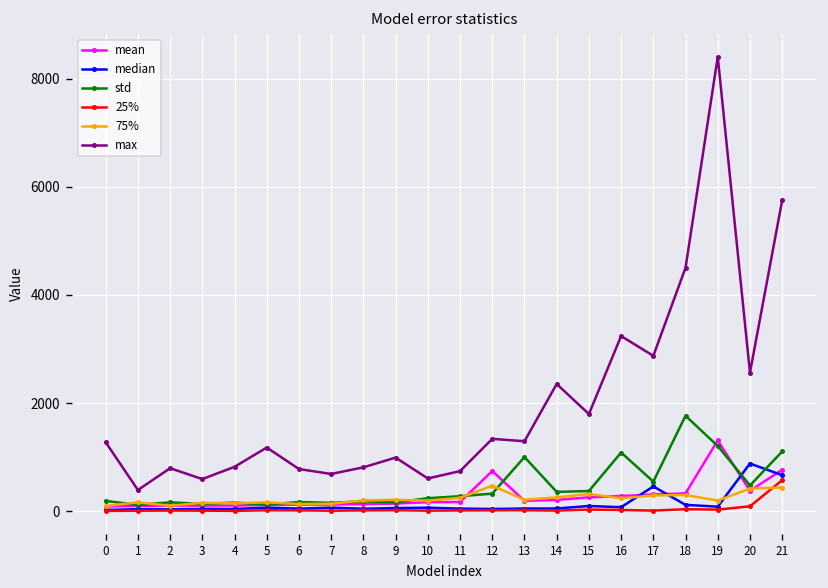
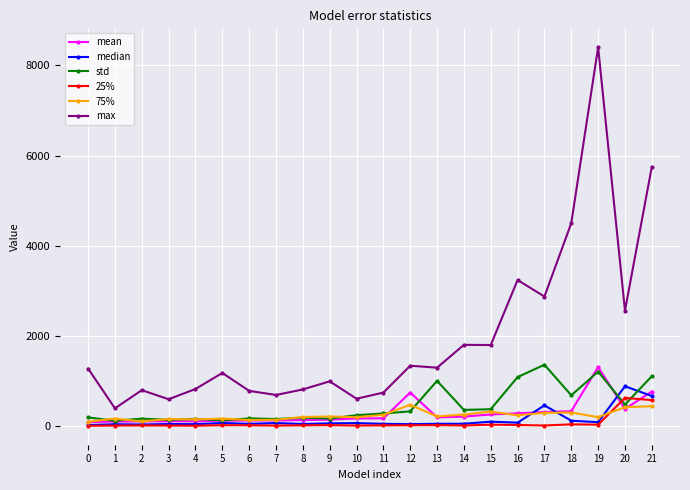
  {
    "mean": {
      "11": 200,
      "12": 700,
      "15": 300,
      "19": 1300,
      "21": 800
    },
    "median": {
      "15": 100,
      "17": 500,
      "18": 100,
      "20": 900,
      "21": 700
    },
    "std": {
      "0": 200,
      "2": 200,
      "12": 300,
      "13": 1000,
      "14": 400,
      "16": 1100,
-     "17": 500,
-     "18": 1800,
+     "17": 1400,
+     "18": 700,
      "19": 1200,
      "20": 500,
      "21": 1100
    },
    "25%": {
      "15": 0,
      "17": 0,
      "18": 0,
-     "20": 100,
+     "20": 600,
      "21": 600
    },
    "75%": {
      "12": 500,
      "19": 200,
      "21": 400
    },
    "max": {
      "0": 1300,
      "1": 400,
      "2": 800,
      "3": 600,
      "4": 800,
      "5": 1200,
      "6": 800,
      "7": 700,
      "8": 800,
      "9": 1000,
      "10": 600,
      "11": 700,
      "12": 1300,
      "13": 1300,
-     "14": 2400,
+     "14": 1800,
      "15": 1800,
      "16": 3200,
      "17": 2900,
      "18": 4500,
      "19": 8400,
      "20": 2600,
      "21": 5800
    }
  }
